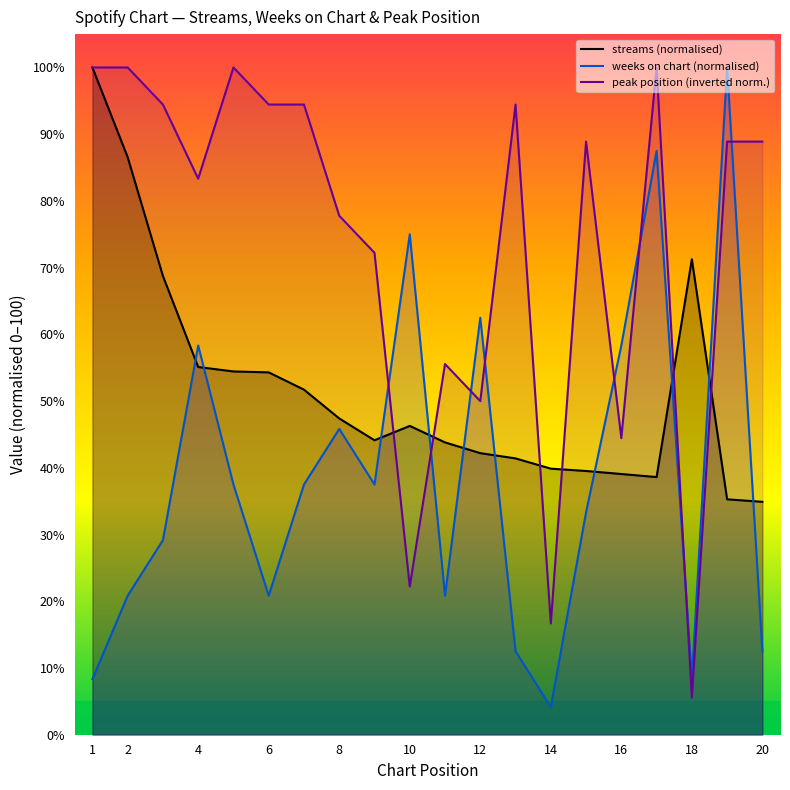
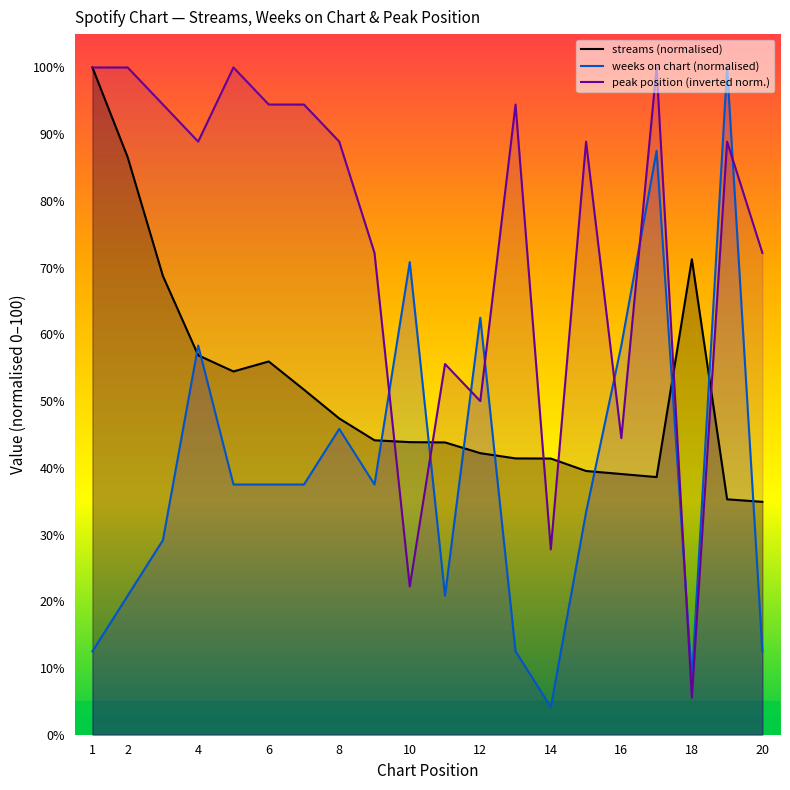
  {
    "streams (normalised)": {
      "2": "87%",
-     "4": "55%",
-     "6": "54%",
+     "4": "57%",
+     "6": "56%",
      "8": "47%",
-     "10": "46%",
+     "10": "44%",
      "12": "42%",
-     "14": "40%",
+     "14": "41%",
      "16": "39%",
      "18": "71%",
      "20": "35%"
    },
    "weeks on chart (normalised)": {
-     "1": "8%",
+     "1": "13%",
      "2": "21%",
      "4": "58%",
-     "6": "21%",
+     "6": "38%",
      "8": "46%",
-     "10": "75%",
+     "10": "71%",
      "12": "63%",
      "16": "58%",
      "18": "8%",
      "20": "13%"
    },
    "peak position (inverted norm.)": {
      "2": "100%",
-     "4": "83%",
+     "4": "89%",
      "6": "94%",
-     "8": "78%",
+     "8": "89%",
      "10": "22%",
      "12": "50%",
-     "14": "17%",
+     "14": "28%",
      "16": "44%",
      "18": "6%",
-     "20": "89%"
+     "20": "72%"
    }
  }
